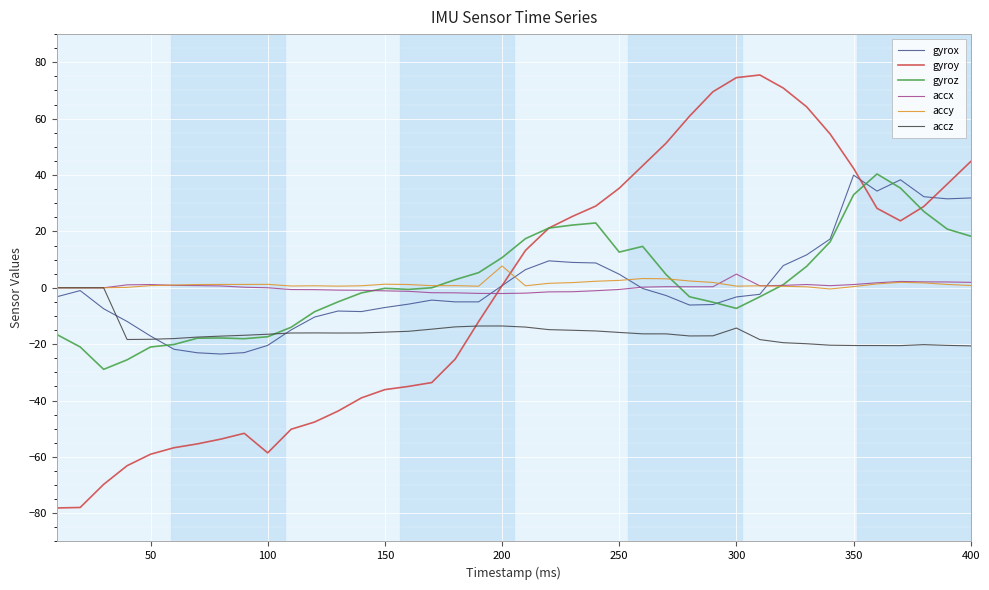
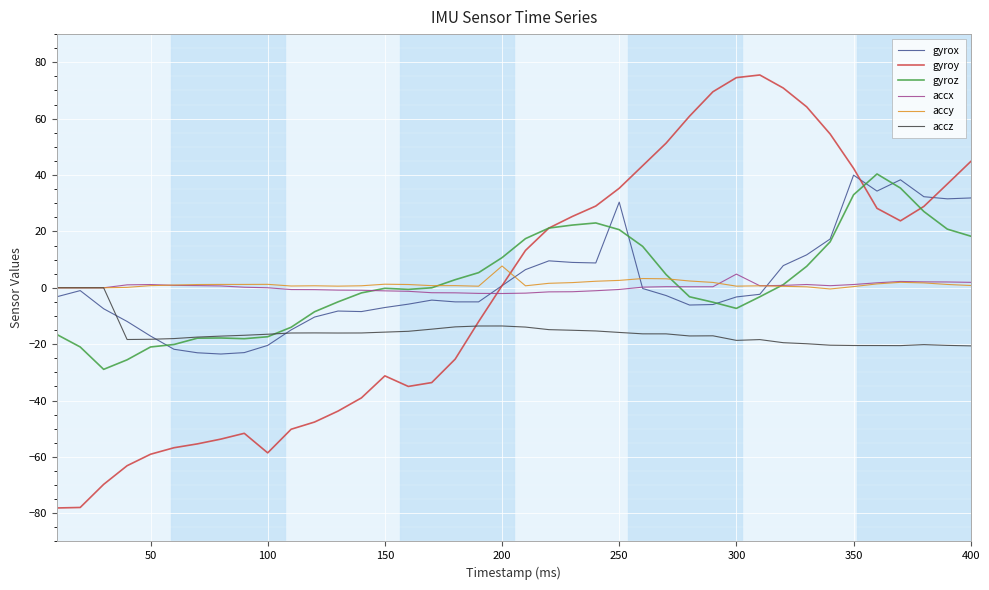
  {
    "gyrox": {
      "50": -17,
      "100": -20,
      "150": -7,
-     "250": 5,
+     "250": 30,
      "300": -3,
      "350": 40,
      "400": 32
    },
    "gyroy": {
      "50": -59,
      "100": -59,
-     "150": -36,
+     "150": -31,
      "250": 35,
      "300": 75,
      "350": 42,
      "400": 45
    },
    "gyroz": {
      "50": -21,
      "150": 0,
      "200": 11,
-     "250": 13,
+     "250": 21,
      "300": -7,
      "350": 33,
      "400": 18
    },
    "accx": {
      "100": 0,
      "150": -1,
      "200": -2,
      "250": -1,
      "300": 5,
      "400": 2
    },
    "accy": {
      "100": 1,
      "150": 1,
      "200": 8,
      "250": 3,
      "300": 1,
      "400": 1
    },
    "accz": {
      "50": -18,
      "150": -16,
      "200": -14,
      "250": -16,
-     "300": -14,
+     "300": -19,
      "350": -20,
      "400": -21
    }
  }
